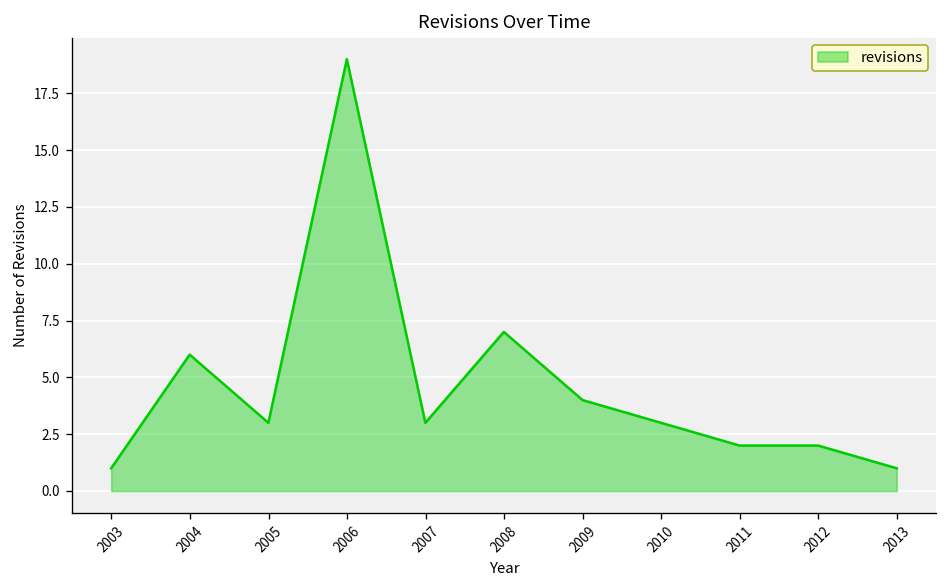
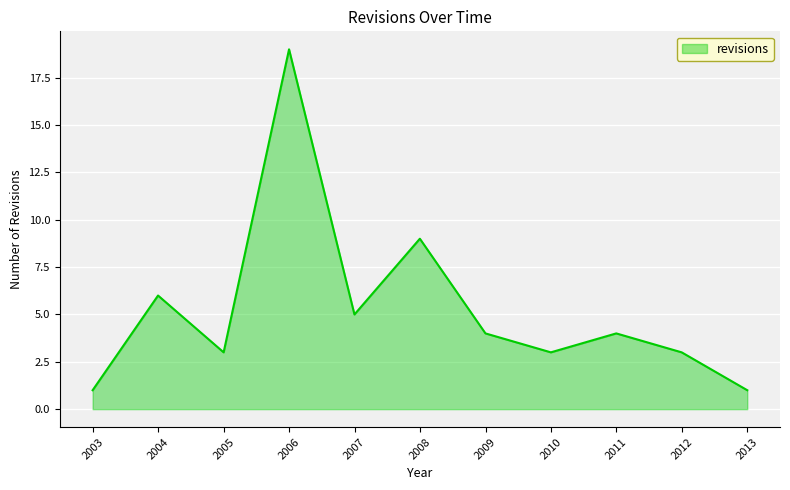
  {
    "2003": 1,
    "2004": 6,
    "2005": 3,
    "2006": 19,
-   "2007": 3,
-   "2008": 7,
+   "2007": 5,
+   "2008": 9,
    "2009": 4,
    "2010": 3,
-   "2011": 2,
-   "2012": 2,
+   "2011": 4,
+   "2012": 3,
    "2013": 1
  }
